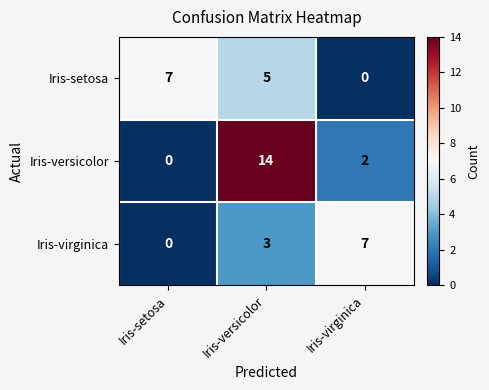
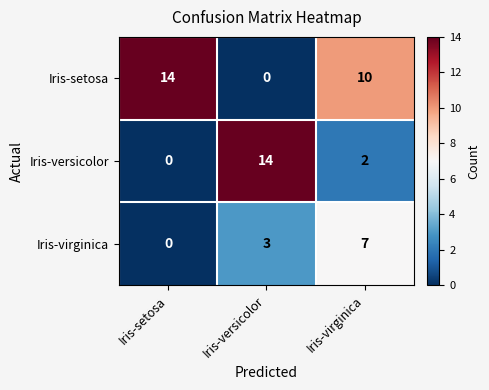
  {
    "Iris-setosa": {
-     "Iris-setosa": 7,
-     "Iris-versicolor": 5,
-     "Iris-virginica": 0
+     "Iris-setosa": 14,
+     "Iris-versicolor": 0,
+     "Iris-virginica": 10
    },
    "Iris-versicolor": {
      "Iris-setosa": 0,
      "Iris-versicolor": 14,
      "Iris-virginica": 2
    },
    "Iris-virginica": {
      "Iris-setosa": 0,
      "Iris-versicolor": 3,
      "Iris-virginica": 7
    }
  }
